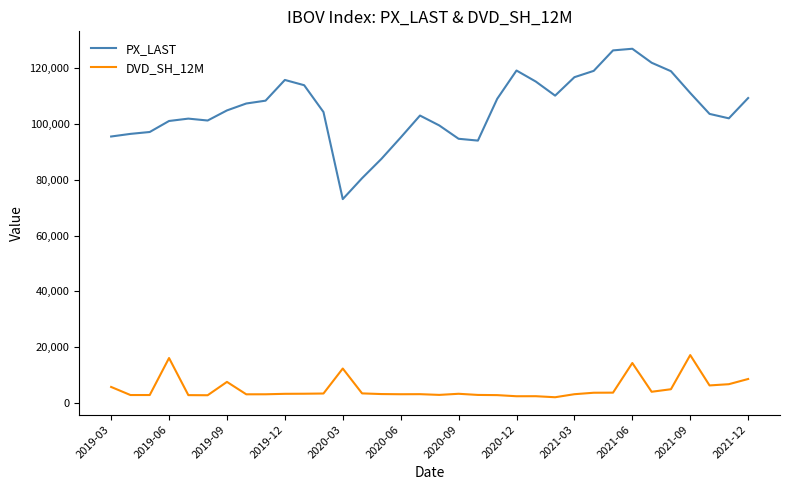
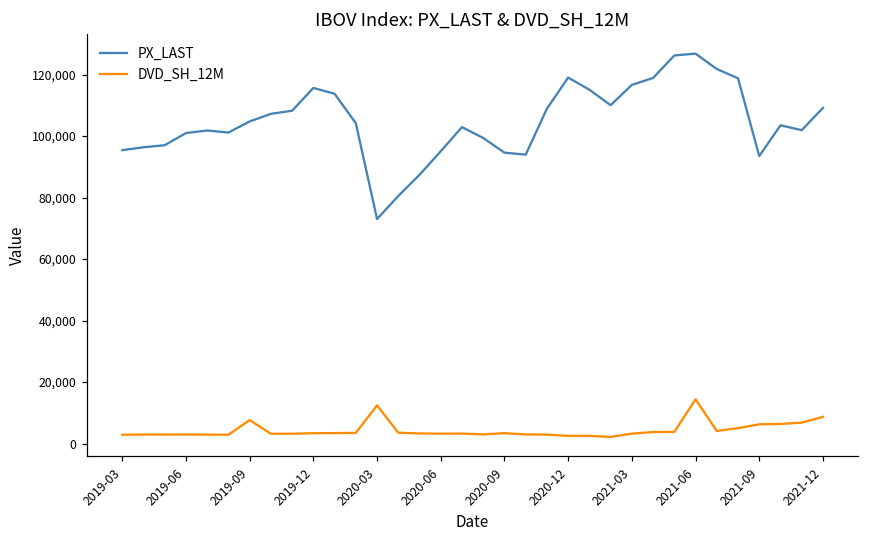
  {
    "PX_LAST": {
      "2019-03": "95,000",
      "2019-06": "101,000",
      "2019-09": "105,000",
      "2019-12": "116,000",
      "2020-03": "73,000",
      "2020-06": "95,000",
      "2020-09": "95,000",
      "2020-12": "119,000",
      "2021-03": "117,000",
      "2021-06": "127,000",
-     "2021-09": "111,000",
+     "2021-09": "93,000",
      "2021-12": "109,000"
    },
    "DVD_SH_12M": {
-     "2019-03": "6,000",
-     "2019-06": "16,000",
+     "2019-03": "3,000",
+     "2019-06": "3,000",
      "2019-09": "8,000",
      "2019-12": "3,000",
      "2020-03": "12,000",
      "2020-06": "3,000",
      "2020-09": "3,000",
      "2020-12": "3,000",
      "2021-03": "3,000",
      "2021-06": "14,000",
-     "2021-09": "17,000",
+     "2021-09": "6,000",
      "2021-12": "9,000"
    }
  }
